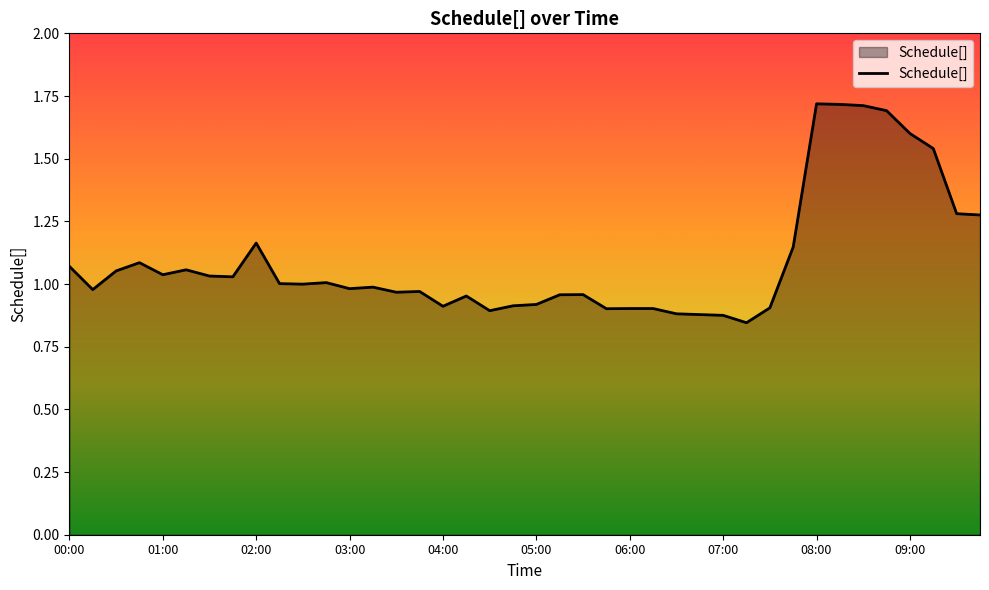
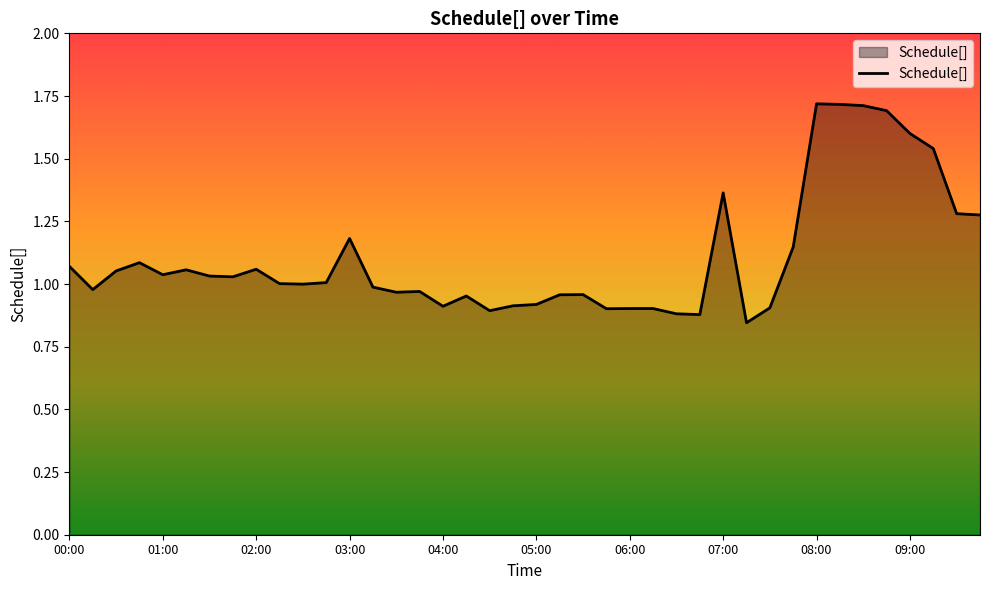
  {
    "00:00": 1.07,
    "01:00": 1.04,
-   "02:00": 1.16,
-   "03:00": 0.98,
+   "02:00": 1.06,
+   "03:00": 1.18,
    "04:00": 0.91,
    "05:00": 0.92,
    "06:00": 0.90,
-   "07:00": 0.88,
+   "07:00": 1.36,
    "08:00": 1.72,
    "09:00": 1.60
  }
